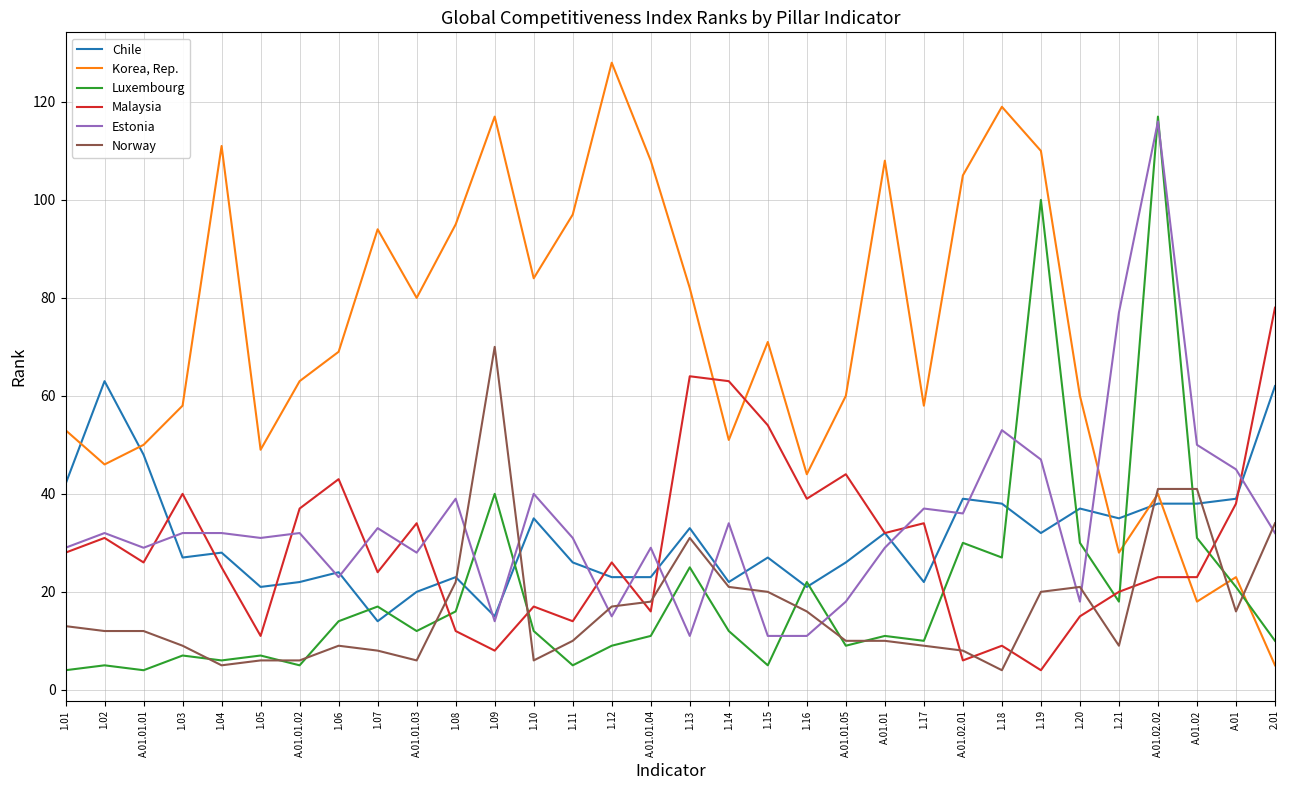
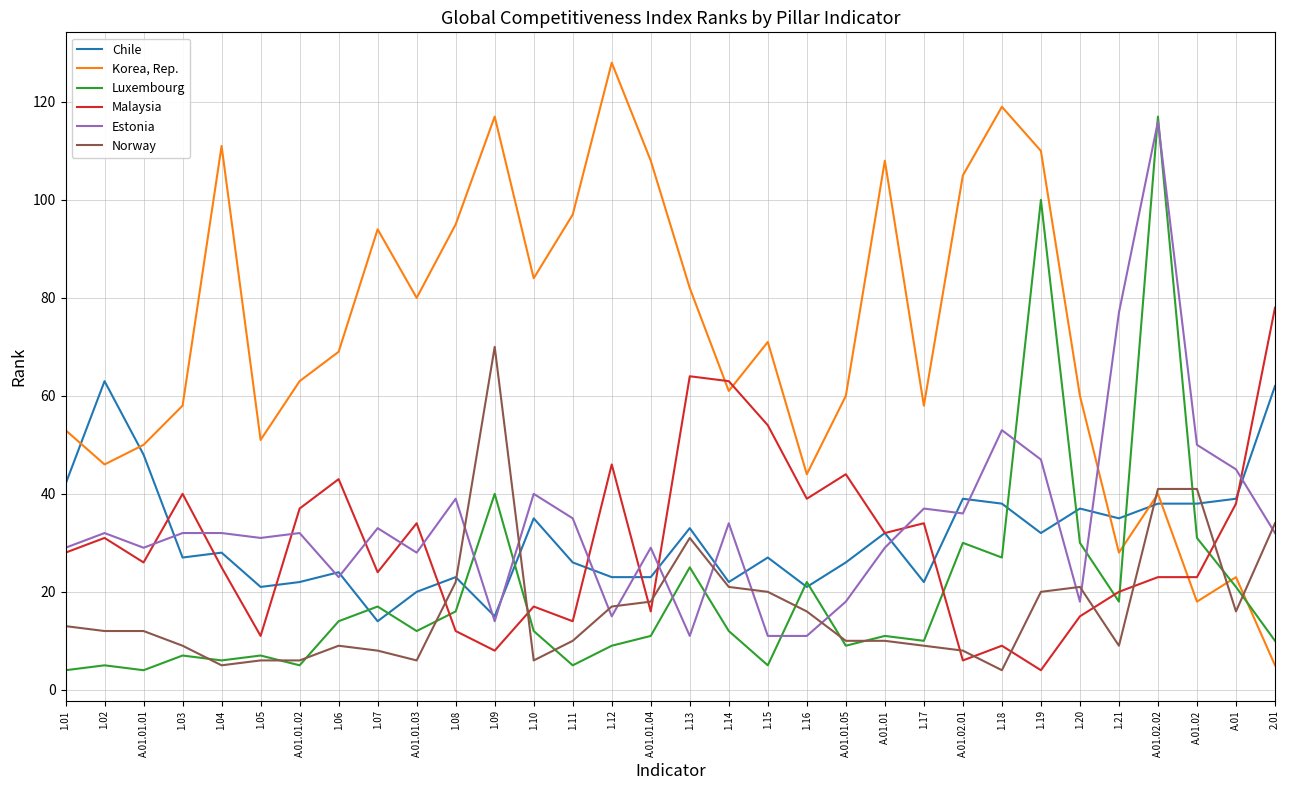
  {
    "Chile": {
      "1.01": 42,
      "1.02": 63,
      "A.01.01.01": 48,
      "1.03": 27,
      "1.04": 28,
      "1.05": 21,
      "A.01.01.02": 22,
      "1.06": 24,
      "1.07": 14,
      "A.01.01.03": 20,
      "1.08": 23,
      "1.09": 15,
      "1.10": 35,
      "1.11": 26,
      "1.12": 23,
      "A.01.01.04": 23,
      "1.13": 33,
      "1.14": 22,
      "1.15": 27,
      "1.16": 21,
      "A.01.01.05": 26,
      "1.17": 22,
      "A.01.02.01": 39,
      "1.18": 38,
      "1.19": 32,
      "1.20": 37,
      "1.21": 35,
      "A.01.02.02": 38,
      "A.01.02": 38,
      "A.01": 39,
      "2.01": 62
    },
    "Korea, Rep.": {
      "1.01": 53,
      "1.02": 46,
      "A.01.01.01": 50,
      "1.03": 58,
      "1.04": 111,
-     "1.05": 49,
+     "1.05": 51,
      "A.01.01.02": 63,
      "1.06": 69,
      "1.07": 94,
      "A.01.01.03": 80,
      "1.08": 95,
      "1.09": 117,
      "1.10": 84,
      "1.11": 97,
      "1.12": 128,
      "A.01.01.04": 108,
      "1.13": 82,
-     "1.14": 51,
+     "1.14": 61,
      "1.15": 71,
      "1.16": 44,
      "A.01.01.05": 60,
      "A.01.01": 108,
      "1.17": 58,
      "A.01.02.01": 105,
      "1.18": 119,
      "1.19": 110,
      "1.20": 60,
      "1.21": 28,
      "A.01.02.02": 40,
      "A.01.02": 18,
      "A.01": 23,
      "2.01": 5
    },
    "Luxembourg": {
      "1.01": 4,
      "1.02": 5,
      "A.01.01.01": 4,
      "1.03": 7,
      "1.04": 6,
      "1.05": 7,
      "A.01.01.02": 5,
      "1.06": 14,
      "1.07": 17,
      "A.01.01.03": 12,
      "1.08": 16,
      "1.09": 40,
      "1.10": 12,
      "1.11": 5,
      "1.12": 9,
      "A.01.01.04": 11,
      "1.13": 25,
      "1.14": 12,
      "1.15": 5,
      "1.16": 22,
      "A.01.01.05": 9,
      "A.01.01": 11,
      "1.17": 10,
      "A.01.02.01": 30,
      "1.18": 27,
      "1.19": 100,
      "1.20": 30,
      "1.21": 18,
      "A.01.02.02": 117,
      "A.01.02": 31,
      "A.01": 21,
      "2.01": 10
    },
    "Malaysia": {
      "1.01": 28,
      "1.02": 31,
      "A.01.01.01": 26,
      "1.03": 40,
      "1.04": 25,
      "1.05": 11,
      "A.01.01.02": 37,
      "1.06": 43,
      "1.07": 24,
      "A.01.01.03": 34,
      "1.08": 12,
      "1.09": 8,
      "1.10": 17,
      "1.11": 14,
-     "1.12": 26,
+     "1.12": 46,
      "A.01.01.04": 16,
      "1.13": 64,
      "1.14": 63,
      "1.15": 54,
      "1.16": 39,
      "A.01.01.05": 44,
      "1.17": 34,
      "A.01.02.01": 6,
      "1.18": 9,
      "1.19": 4,
      "1.20": 15,
      "1.21": 20,
      "A.01.02.02": 23,
      "A.01.02": 23,
      "A.01": 38,
      "2.01": 78
    },
    "Estonia": {
      "1.01": 29,
      "1.02": 32,
      "A.01.01.01": 29,
      "1.03": 32,
      "1.04": 32,
      "1.05": 31,
      "A.01.01.02": 32,
      "1.06": 23,
      "1.07": 33,
      "A.01.01.03": 28,
      "1.08": 39,
      "1.09": 14,
      "1.10": 40,
-     "1.11": 31,
+     "1.11": 35,
      "1.12": 15,
      "A.01.01.04": 29,
      "1.13": 11,
      "1.14": 34,
      "1.15": 11,
      "1.16": 11,
      "A.01.01.05": 18,
      "A.01.01": 29,
      "1.17": 37,
      "A.01.02.01": 36,
      "1.18": 53,
      "1.19": 47,
      "1.20": 18,
      "1.21": 77,
      "A.01.02.02": 116,
      "A.01.02": 50,
      "A.01": 45,
      "2.01": 32
    },
    "Norway": {
      "1.01": 13,
      "1.02": 12,
      "A.01.01.01": 12,
      "1.03": 9,
      "1.04": 5,
      "1.05": 6,
      "A.01.01.02": 6,
      "1.06": 9,
      "1.07": 8,
      "A.01.01.03": 6,
      "1.08": 22,
      "1.09": 70,
      "1.10": 6,
      "1.11": 10,
      "1.12": 17,
      "A.01.01.04": 18,
      "1.13": 31,
      "1.14": 21,
      "1.15": 20,
      "1.16": 16,
      "A.01.01.05": 10,
      "A.01.01": 10,
      "1.17": 9,
      "A.01.02.01": 8,
      "1.18": 4,
      "1.19": 20,
      "1.20": 21,
      "1.21": 9,
      "A.01.02.02": 41,
      "A.01.02": 41,
      "A.01": 16,
      "2.01": 34
    }
  }
